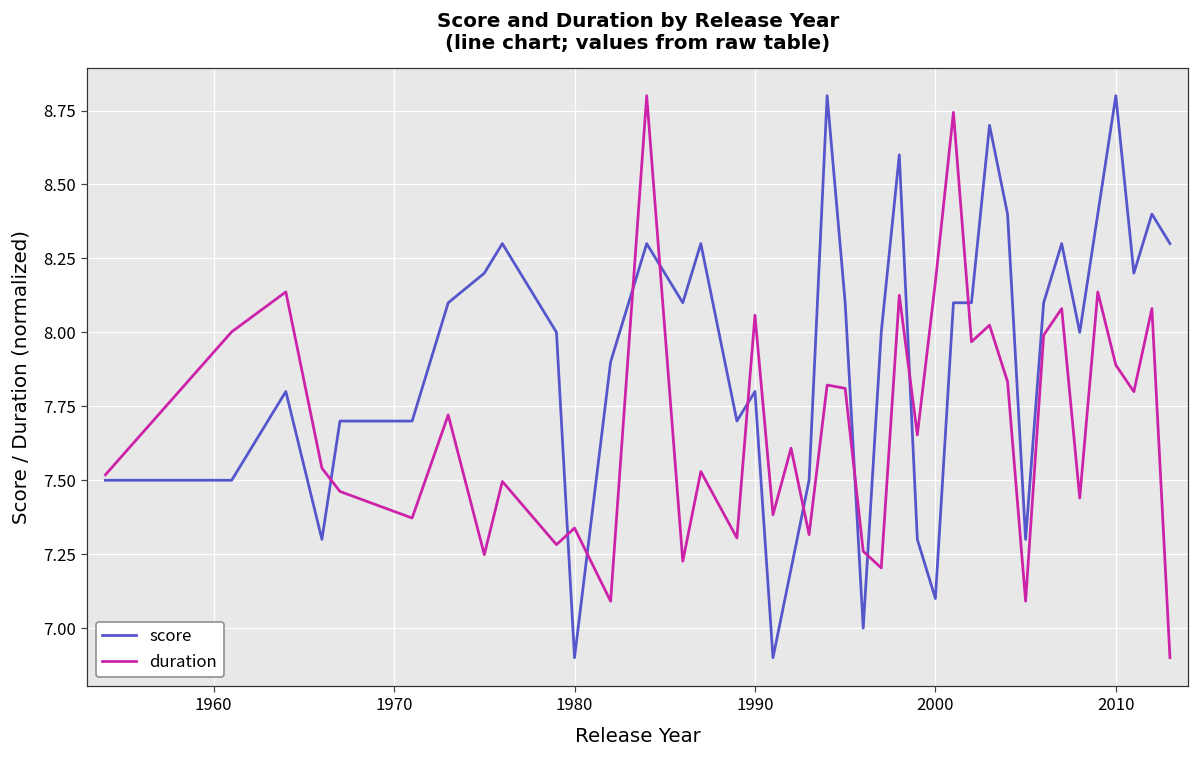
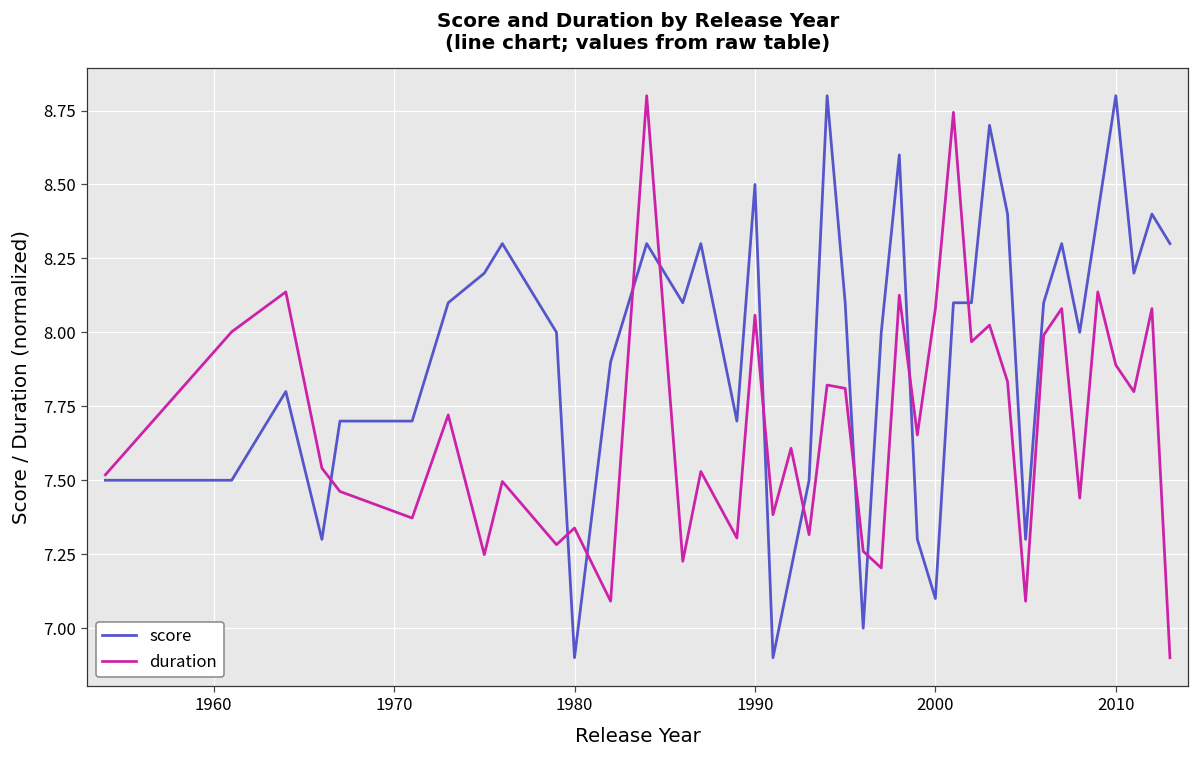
  {
    "score": {
      "1980": 6.9,
-     "1990": 7.8,
+     "1990": 8.5,
      "2000": 7.1,
      "2010": 8.8
    },
    "duration": {
      "1980": 7.34,
      "1990": 8.06,
-     "2000": 8.17,
+     "2000": 8.08,
      "2010": 7.89
    }
  }
